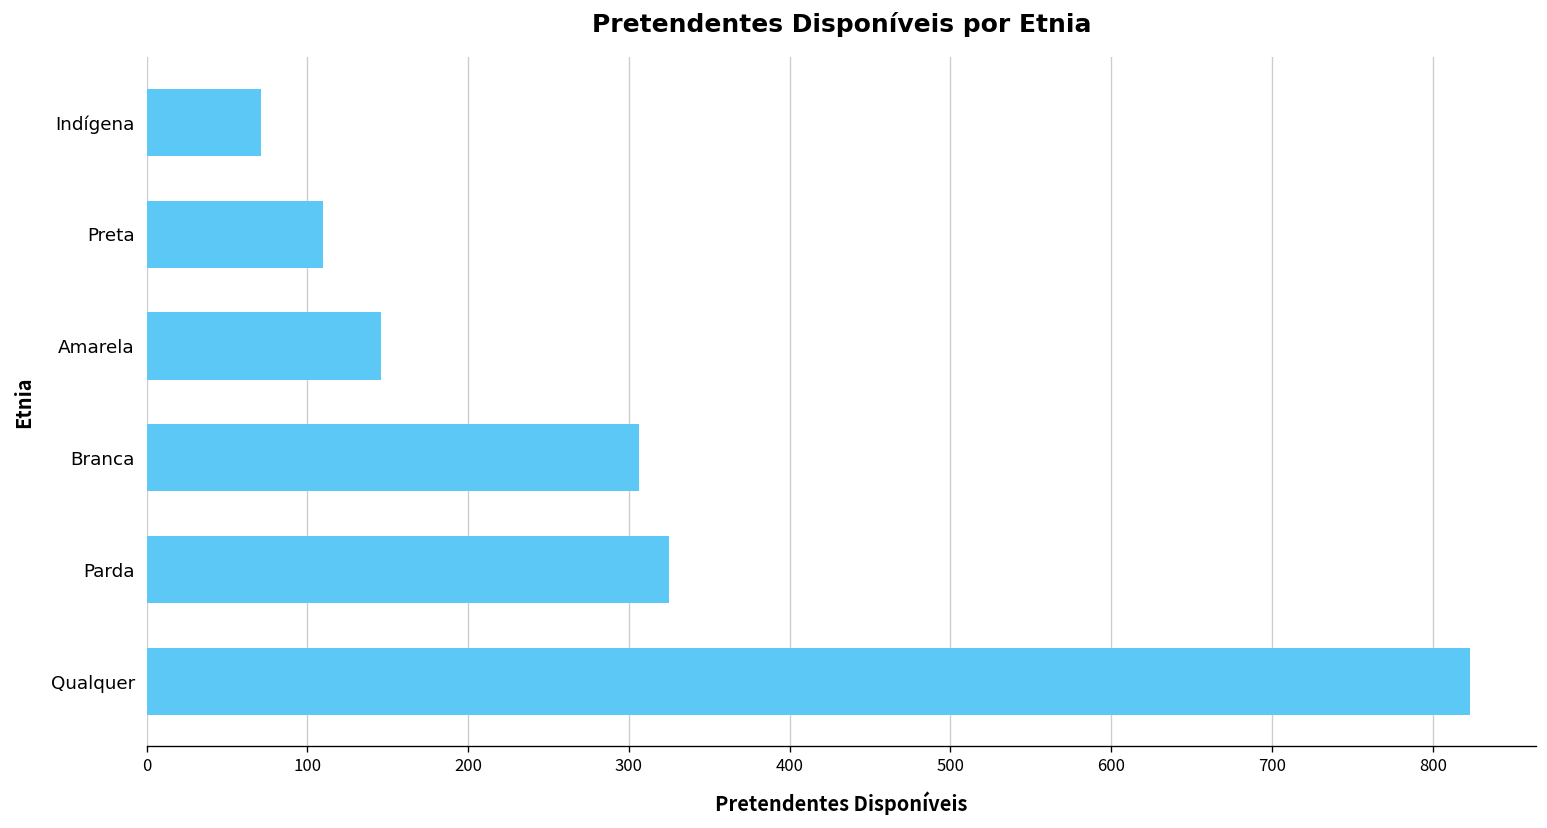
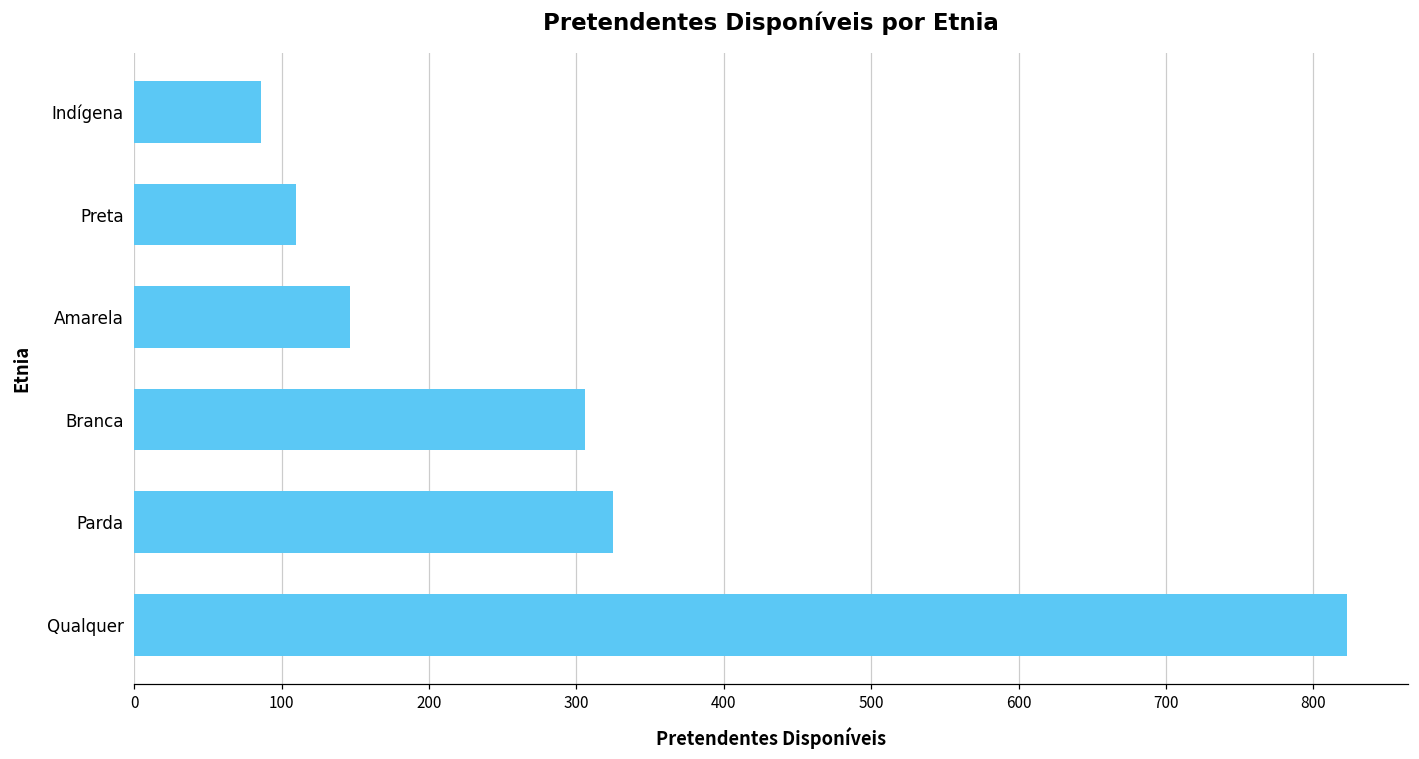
  {
-   "Indígena": 71,
+   "Indígena": 86,
    "Preta": 110,
    "Amarela": 146,
    "Branca": 306,
    "Parda": 325,
    "Qualquer": 823
  }
